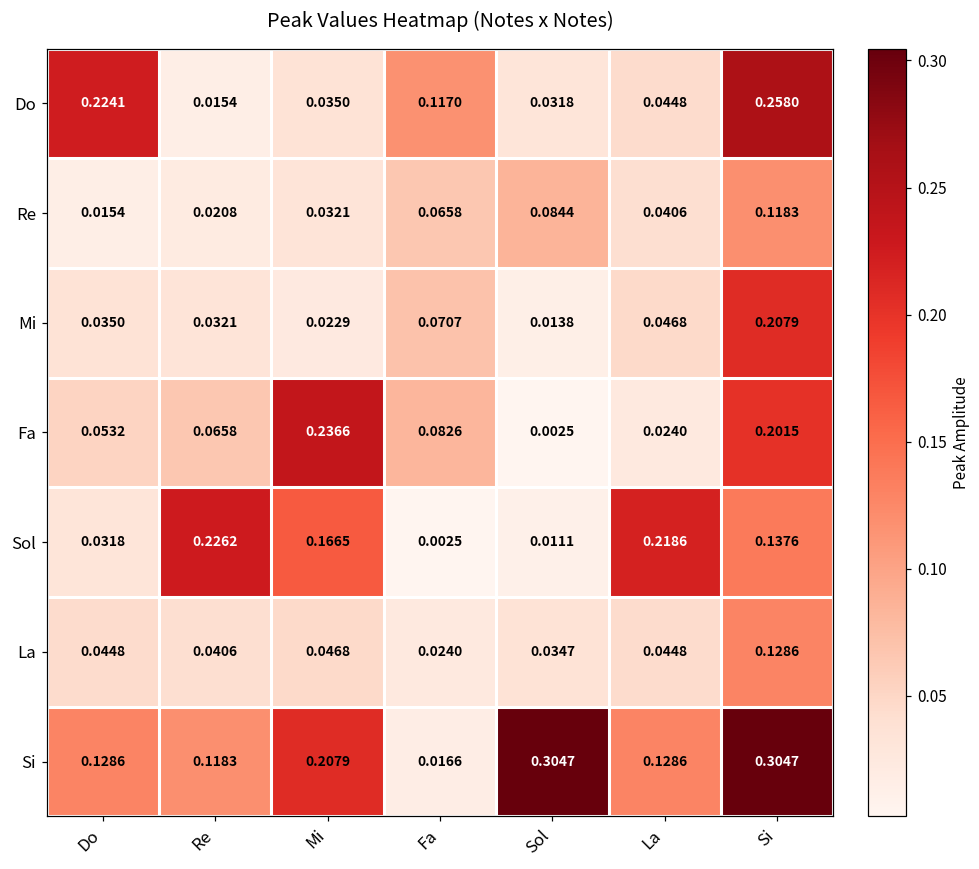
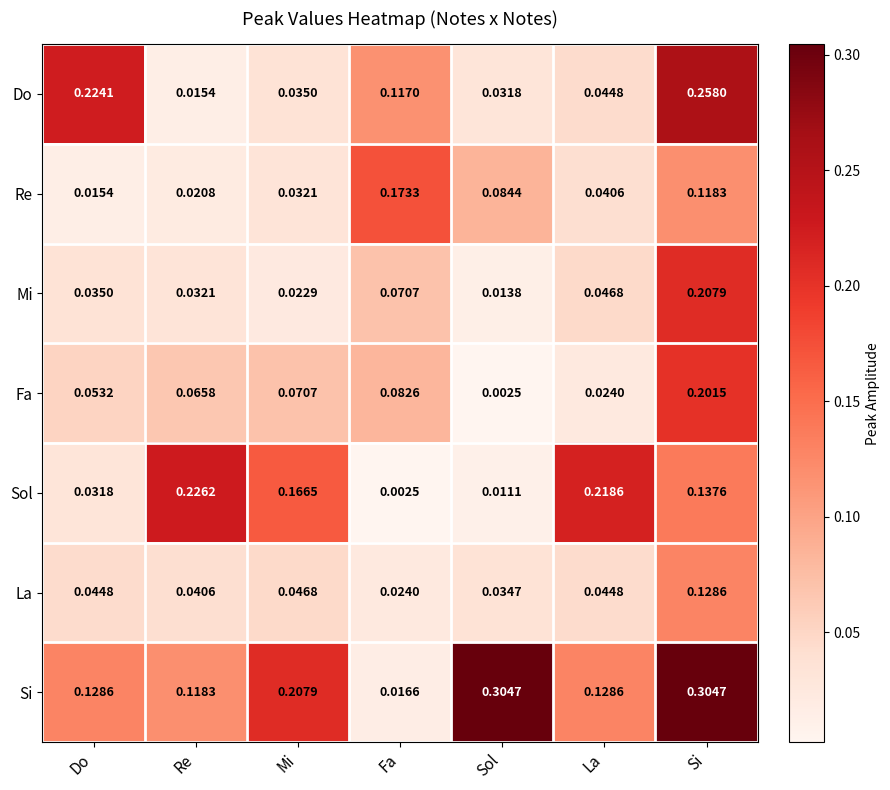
  {
    "Do": {
      "Do": 0.2241,
      "Re": 0.0154,
      "Mi": 0.0350,
      "Fa": 0.1170,
      "Sol": 0.0318,
      "La": 0.0448,
      "Si": 0.2580
    },
    "Re": {
      "Do": 0.0154,
      "Re": 0.0208,
      "Mi": 0.0321,
-     "Fa": 0.0658,
+     "Fa": 0.1733,
      "Sol": 0.0844,
      "La": 0.0406,
      "Si": 0.1183
    },
    "Mi": {
      "Do": 0.0350,
      "Re": 0.0321,
      "Mi": 0.0229,
      "Fa": 0.0707,
      "Sol": 0.0138,
      "La": 0.0468,
      "Si": 0.2079
    },
    "Fa": {
      "Do": 0.0532,
      "Re": 0.0658,
-     "Mi": 0.2366,
+     "Mi": 0.0707,
      "Fa": 0.0826,
      "Sol": 0.0025,
      "La": 0.0240,
      "Si": 0.2015
    },
    "Sol": {
      "Do": 0.0318,
      "Re": 0.2262,
      "Mi": 0.1665,
      "Fa": 0.0025,
      "Sol": 0.0111,
      "La": 0.2186,
      "Si": 0.1376
    },
    "La": {
      "Do": 0.0448,
      "Re": 0.0406,
      "Mi": 0.0468,
      "Fa": 0.0240,
      "Sol": 0.0347,
      "La": 0.0448,
      "Si": 0.1286
    },
    "Si": {
      "Do": 0.1286,
      "Re": 0.1183,
      "Mi": 0.2079,
      "Fa": 0.0166,
      "Sol": 0.3047,
      "La": 0.1286,
      "Si": 0.3047
    }
  }
